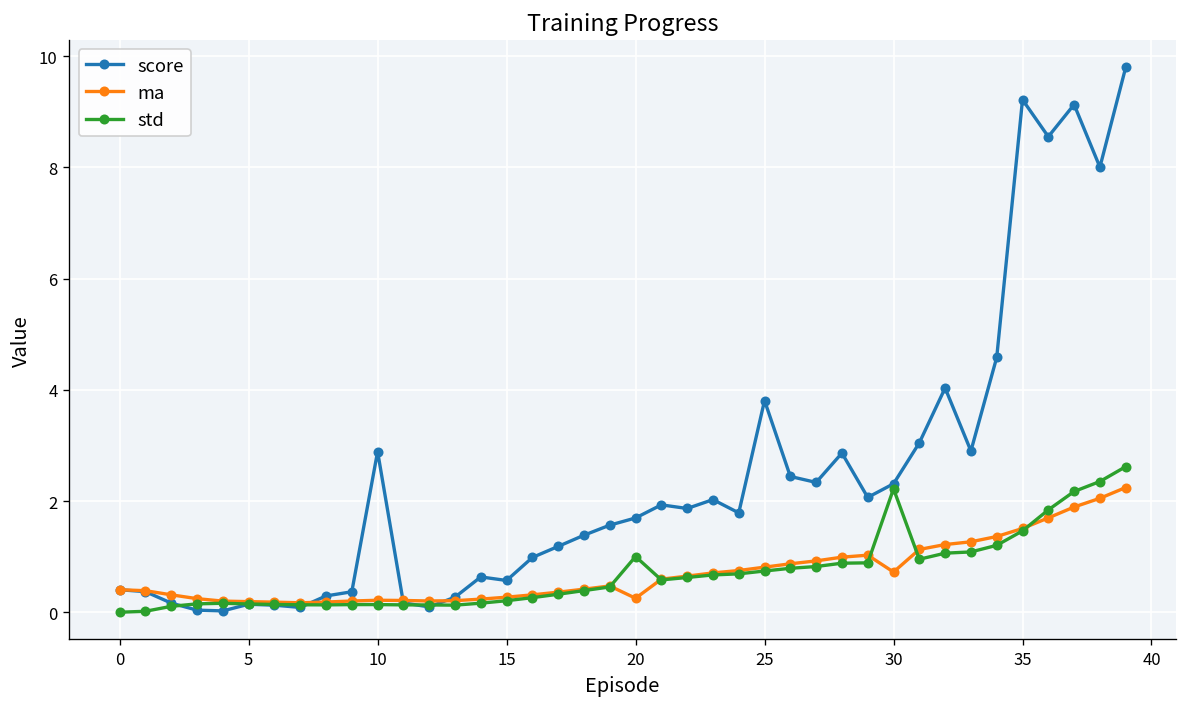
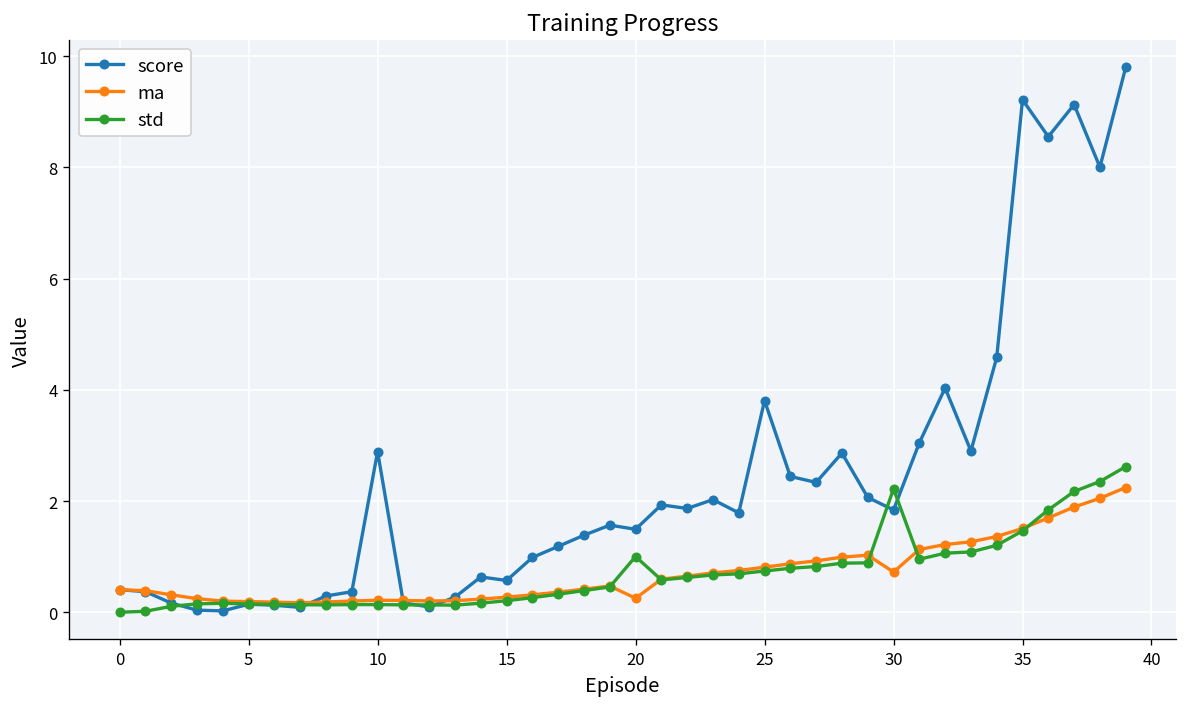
  {
    "score": {
      "10": 2.9,
      "15": 0.6,
-     "20": 1.7,
+     "20": 1.5,
      "25": 3.8,
-     "30": 2.3,
+     "30": 1.8,
      "35": 9.2
    },
    "ma": {
      "10": 0.2,
      "15": 0.3,
      "20": 0.3,
      "25": 0.8,
      "30": 0.7
    },
    "std": {
      "0": 0.0,
      "10": 0.1,
      "15": 0.2,
      "20": 1.0,
      "25": 0.7,
      "30": 2.2
    }
  }
